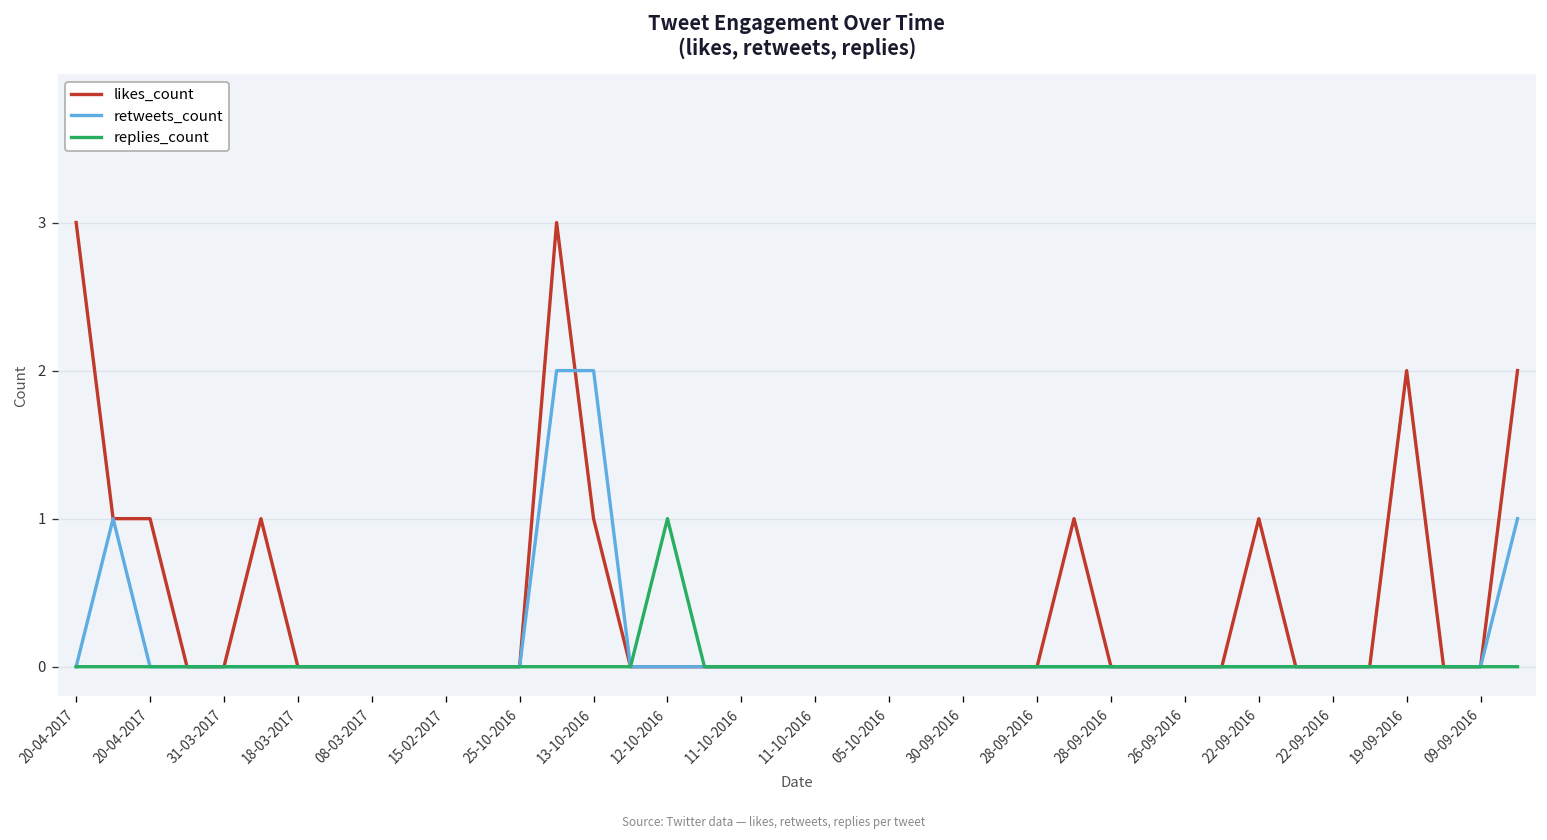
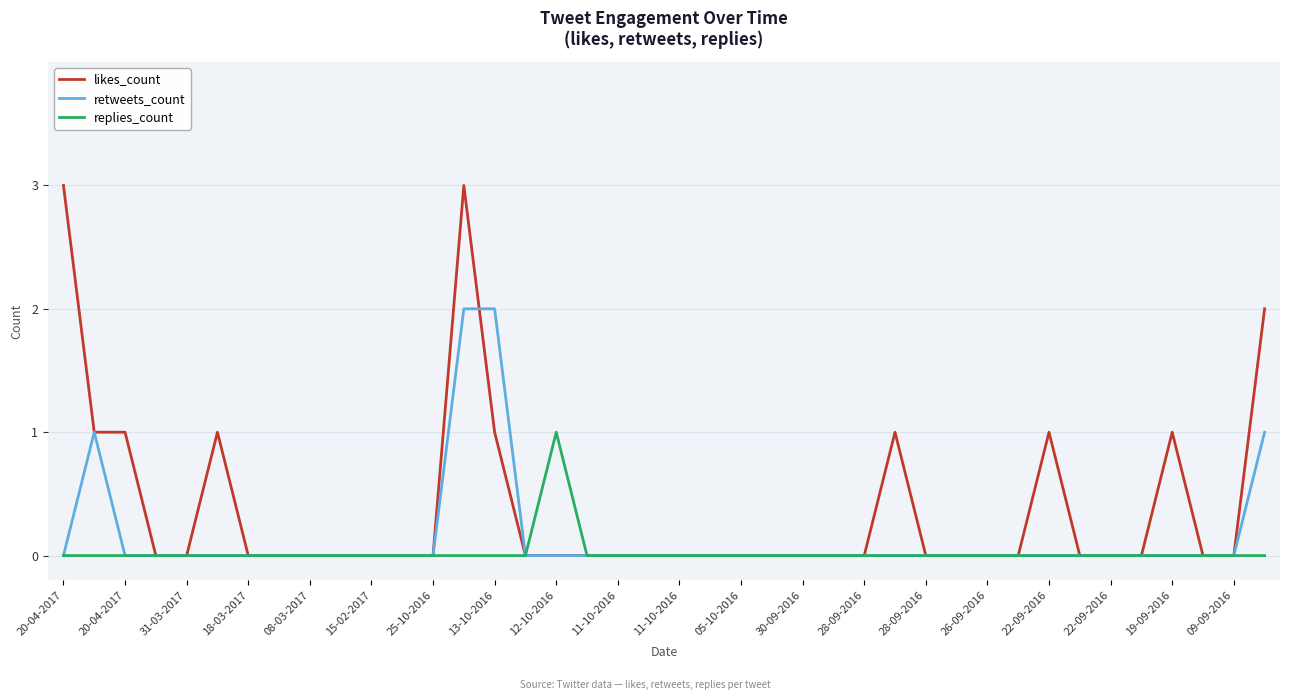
  {
    "likes_count": {
      "13-10-2016": 1,
-     "19-09-2016": 2
+     "19-09-2016": 1
    },
    "retweets_count": {
      "13-10-2016": 2
    },
    "replies_count": {
      "13-10-2016": 0
    }
  }
